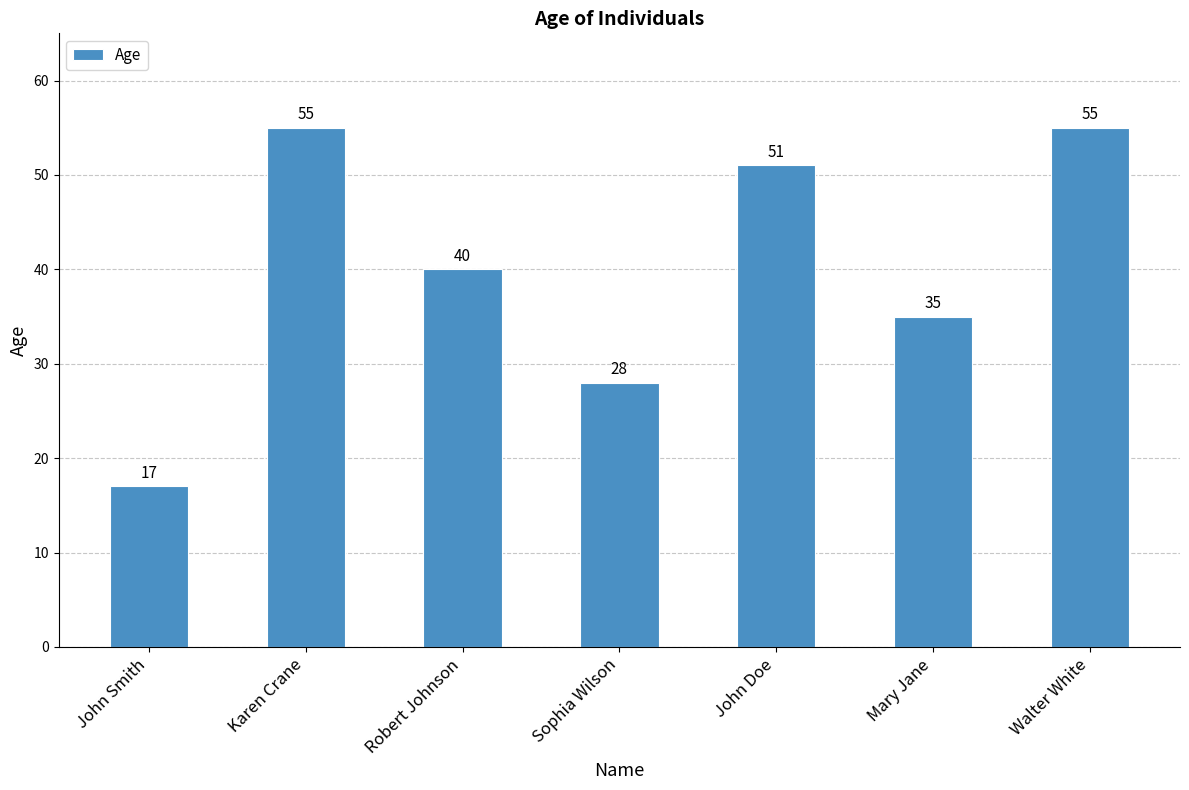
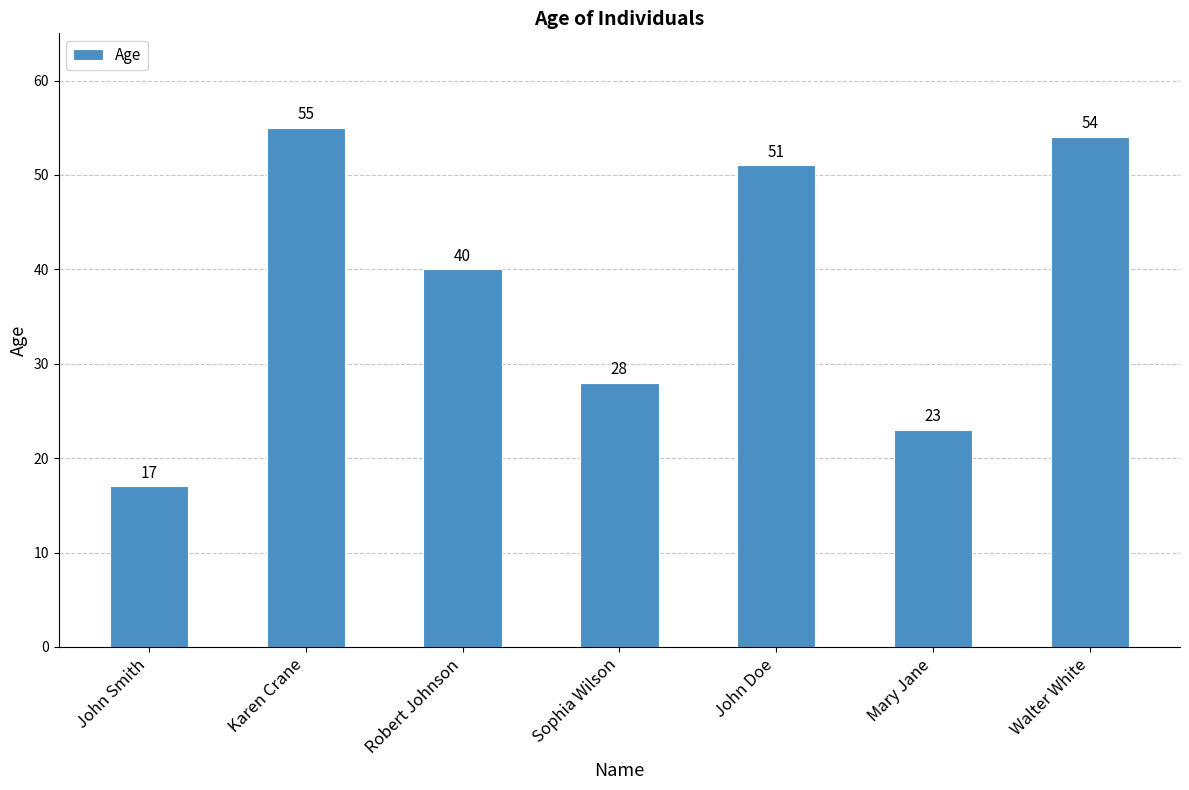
  {
    "John Smith": 17,
    "Karen Crane": 55,
    "Robert Johnson": 40,
    "Sophia Wilson": 28,
    "John Doe": 51,
-   "Mary Jane": 35,
-   "Walter White": 55
+   "Mary Jane": 23,
+   "Walter White": 54
  }
